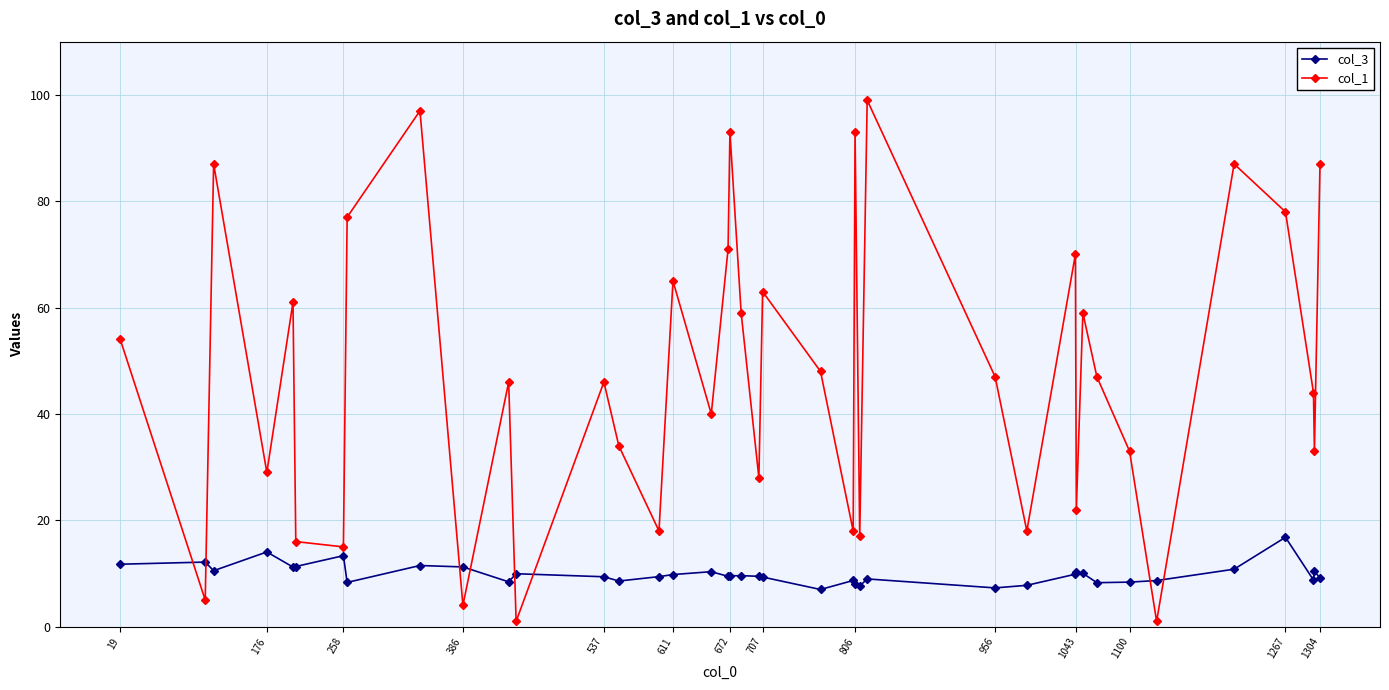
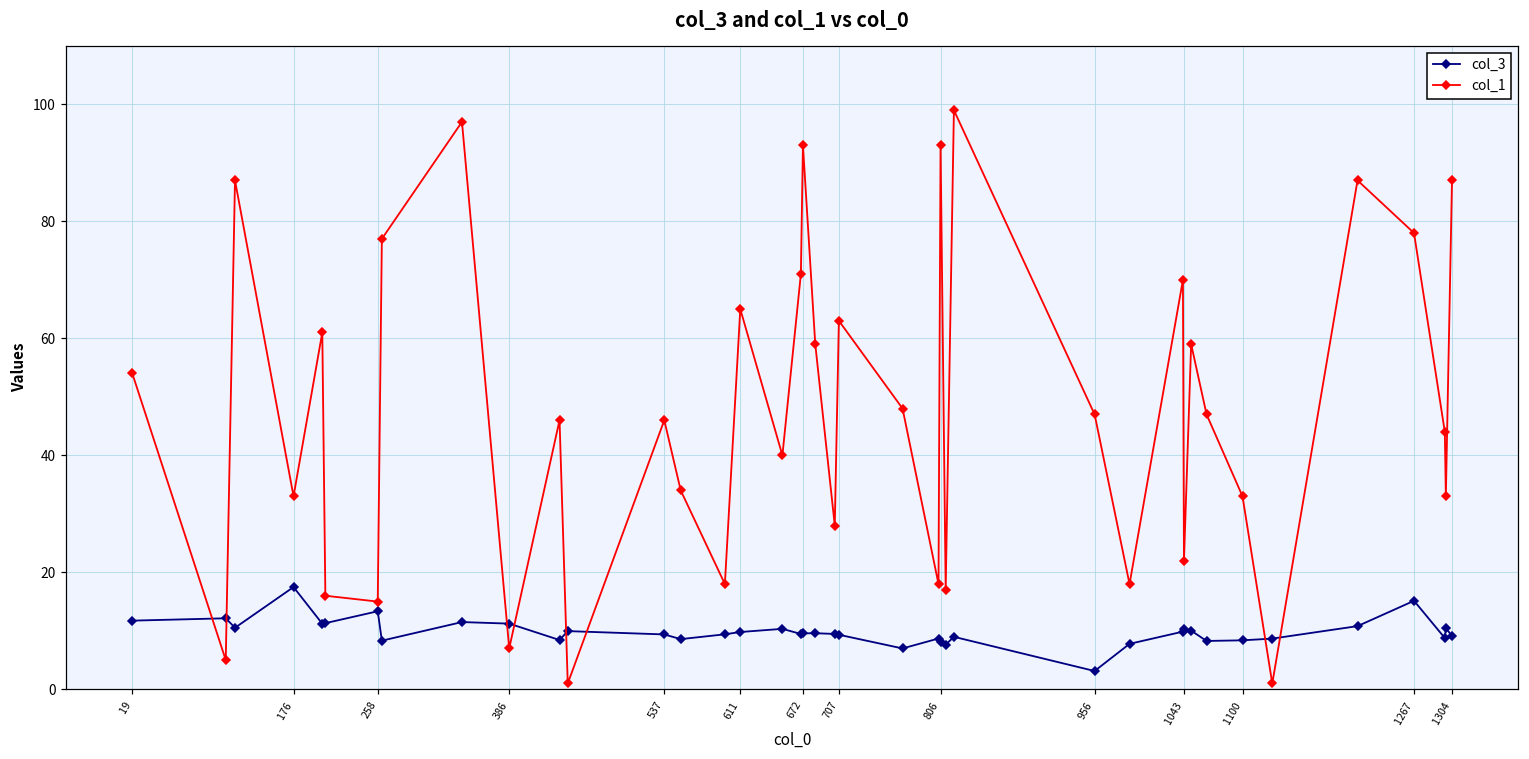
  {
    "col_3": {
      "19": 12,
-     "176": 14,
+     "176": 17,
      "258": 13,
      "386": 11,
      "537": 9,
      "611": 10,
      "672": 10,
      "707": 9,
      "806": 8,
-     "956": 7,
+     "956": 3,
      "1043": 10,
      "1100": 8,
-     "1267": 17,
+     "1267": 15,
      "1304": 9
    },
    "col_1": {
      "19": 54,
-     "176": 29,
+     "176": 33,
      "258": 15,
-     "386": 4,
+     "386": 7,
      "537": 46,
      "611": 65,
      "672": 93,
      "707": 63,
      "806": 93,
      "956": 47,
      "1043": 22,
      "1100": 33,
      "1267": 78,
      "1304": 87
    }
  }
